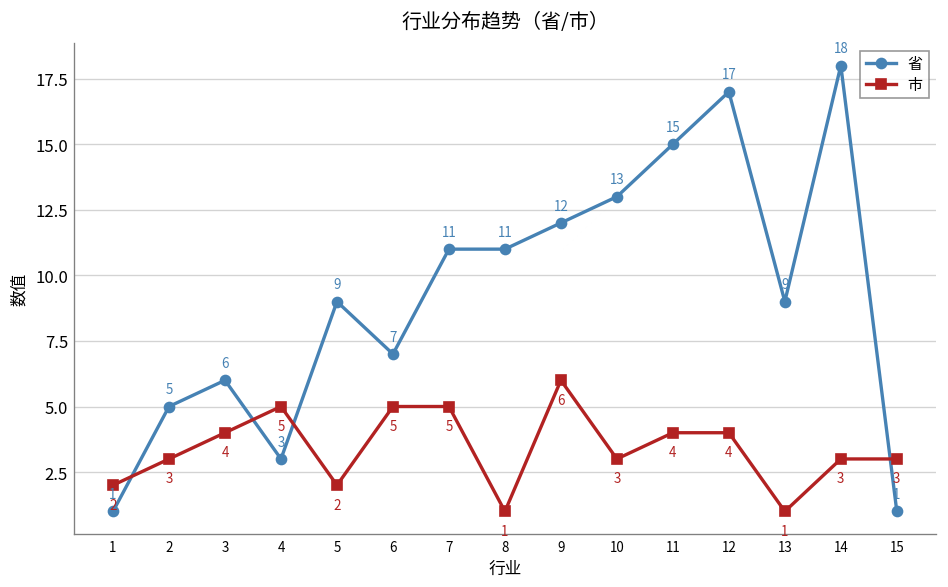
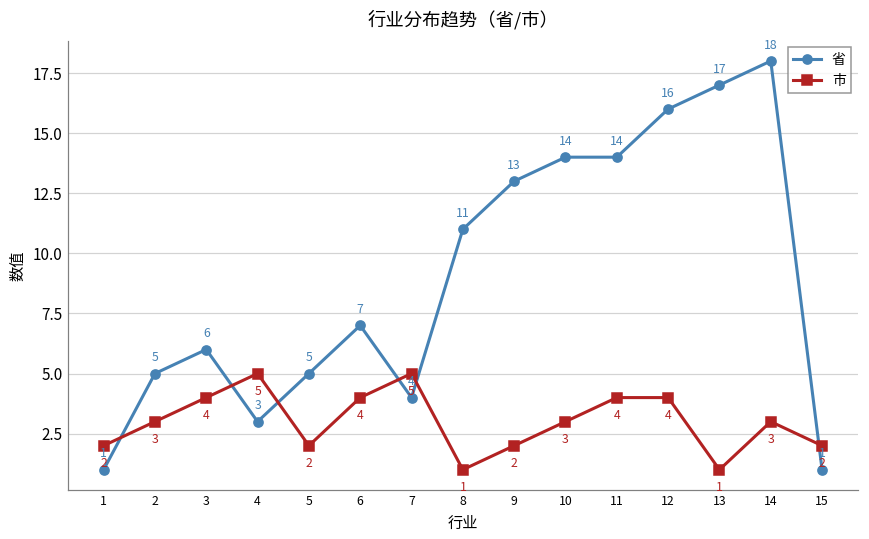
  {
    "省": {
      "1": 1,
      "2": 5,
      "3": 6,
      "4": 3,
-     "5": 9,
+     "5": 5,
      "6": 7,
-     "7": 11,
+     "7": 4,
      "8": 11,
-     "9": 12,
-     "10": 13,
-     "11": 15,
-     "12": 17,
-     "13": 9,
+     "9": 13,
+     "10": 14,
+     "11": 14,
+     "12": 16,
+     "13": 17,
      "14": 18,
      "15": 1
    },
    "市": {
      "2": 3,
      "3": 4,
      "4": 5,
      "5": 2,
-     "6": 5,
+     "6": 4,
      "8": 1,
-     "9": 6,
+     "9": 2,
      "10": 3,
      "11": 4,
      "12": 4,
      "13": 1,
      "14": 3,
-     "15": 3
+     "15": 2
    }
  }
